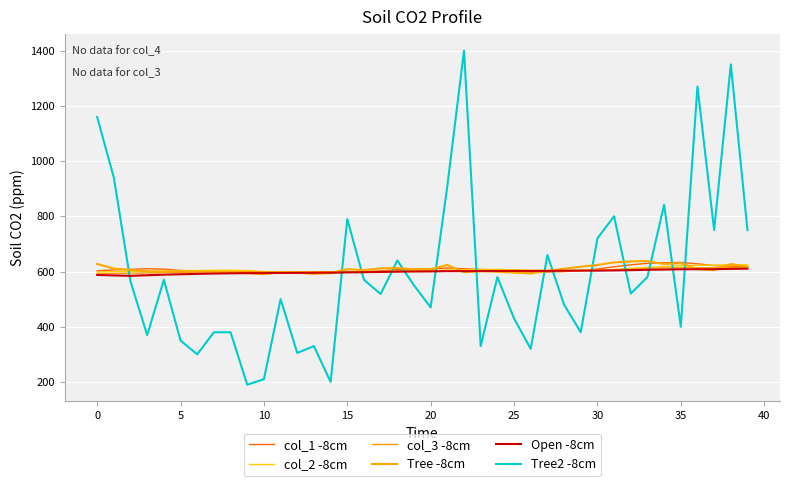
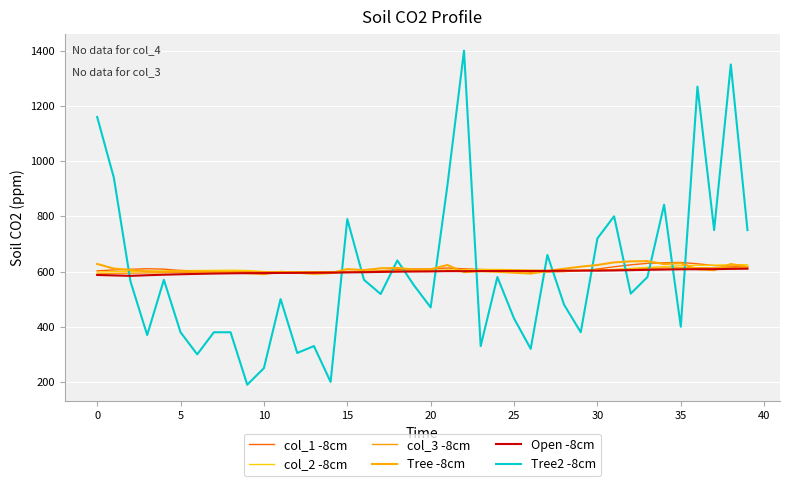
  {
    "Tree2 -8cm": {
      "0": 1160,
-     "5": 350,
-     "10": 210,
+     "5": 380,
+     "10": 250,
      "15": 790,
      "20": 470,
      "25": 430,
      "30": 720,
      "35": 400
    }
  }
